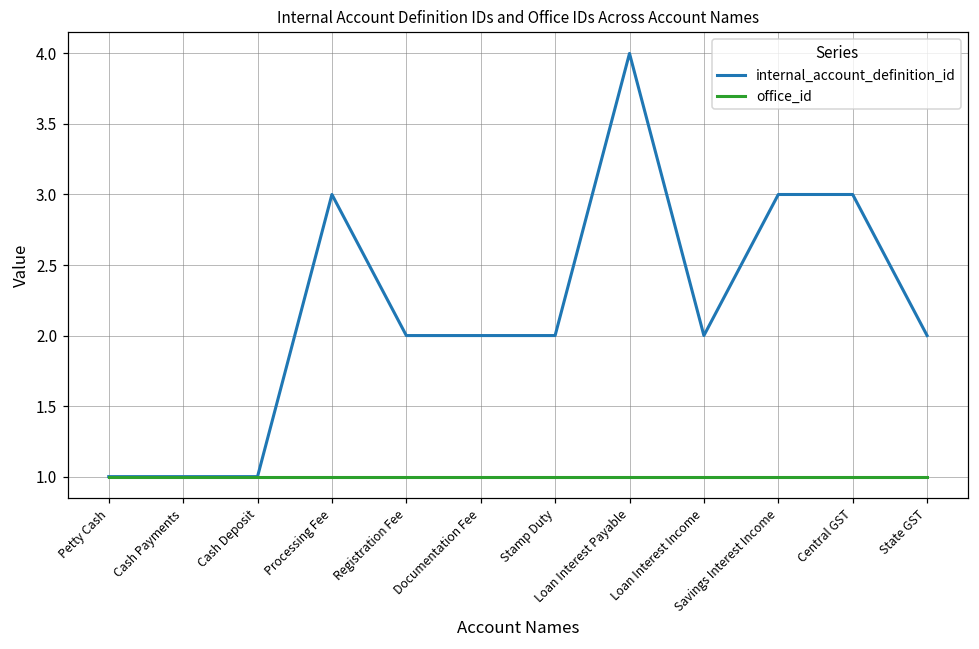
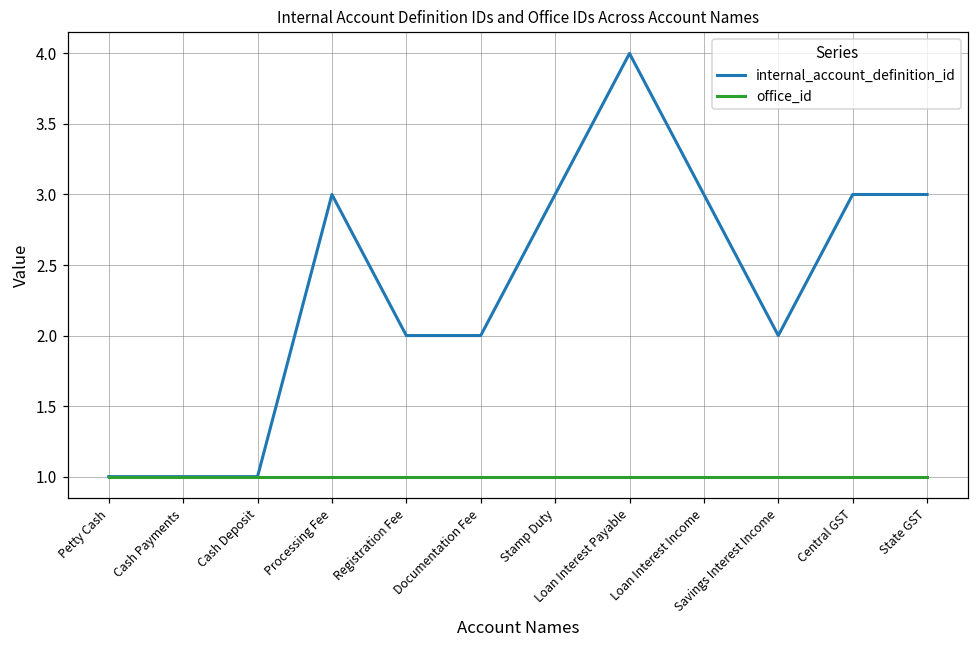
  {
    "internal_account_definition_id": {
      "Processing Fee": 3,
      "Registration Fee": 2,
      "Documentation Fee": 2,
-     "Stamp Duty": 2,
+     "Stamp Duty": 3,
      "Loan Interest Payable": 4,
-     "Loan Interest Income": 2,
-     "Savings Interest Income": 3,
+     "Loan Interest Income": 3,
+     "Savings Interest Income": 2,
      "Central GST": 3,
-     "State GST": 2
+     "State GST": 3
    },
    "office_id": {
      "Processing Fee": 1,
      "Registration Fee": 1,
      "Documentation Fee": 1,
      "Stamp Duty": 1,
      "Loan Interest Payable": 1,
      "Loan Interest Income": 1,
      "Savings Interest Income": 1,
      "Central GST": 1,
      "State GST": 1
    }
  }
